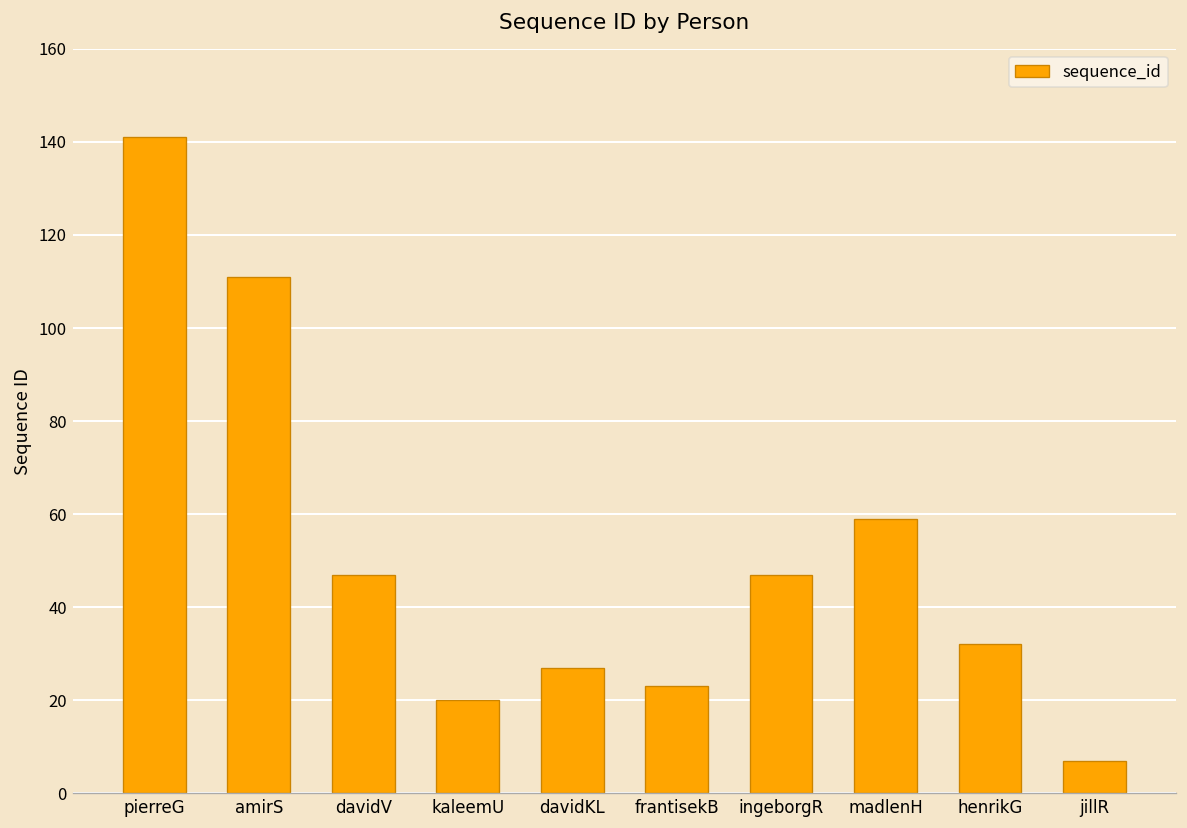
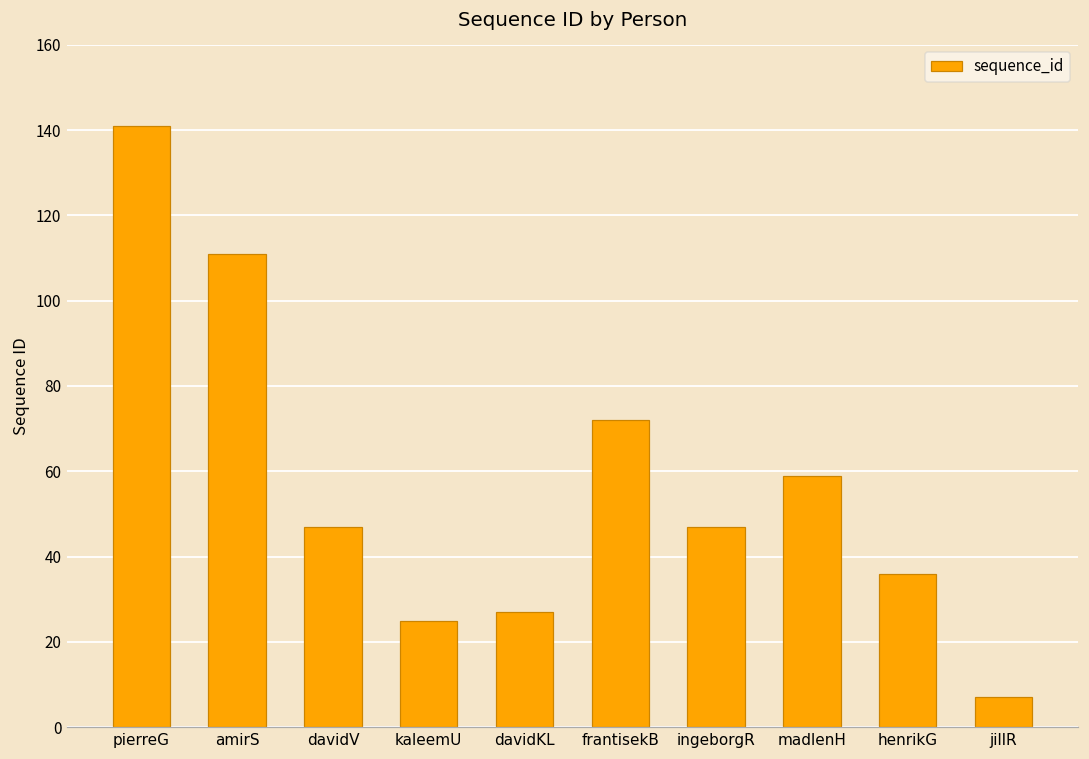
  {
    "pierreG": 141,
    "amirS": 111,
    "davidV": 47,
-   "kaleemU": 20,
+   "kaleemU": 25,
    "davidKL": 27,
-   "frantisekB": 23,
+   "frantisekB": 72,
    "ingeborgR": 47,
    "madlenH": 59,
-   "henrikG": 32,
+   "henrikG": 36,
    "jillR": 7
  }
